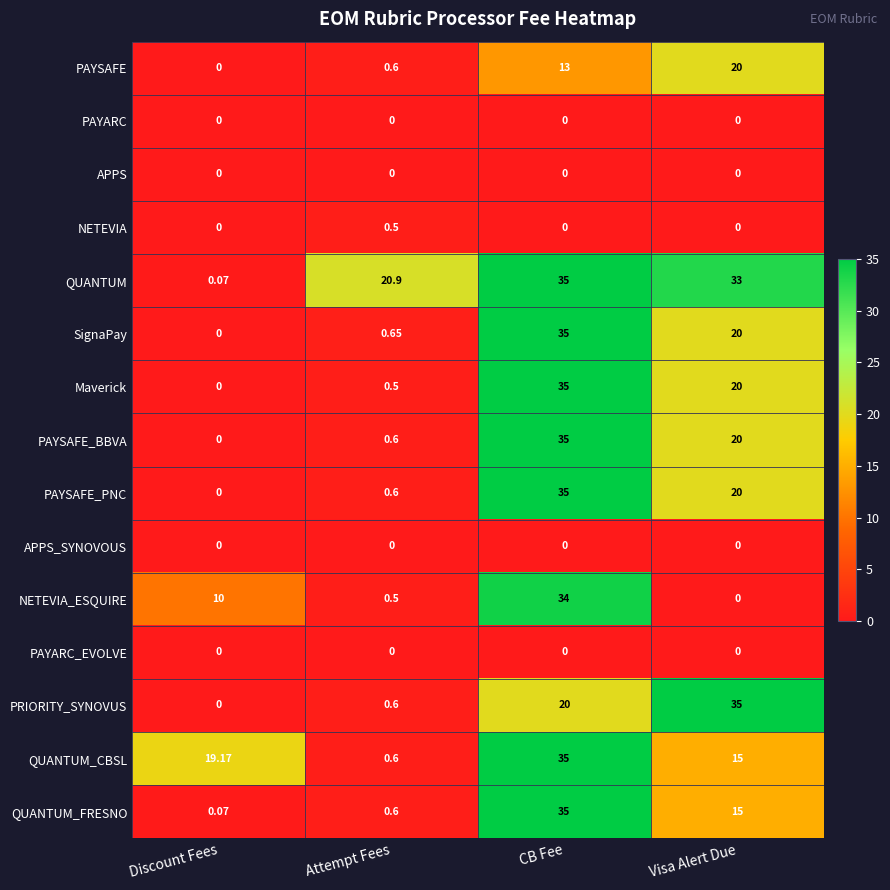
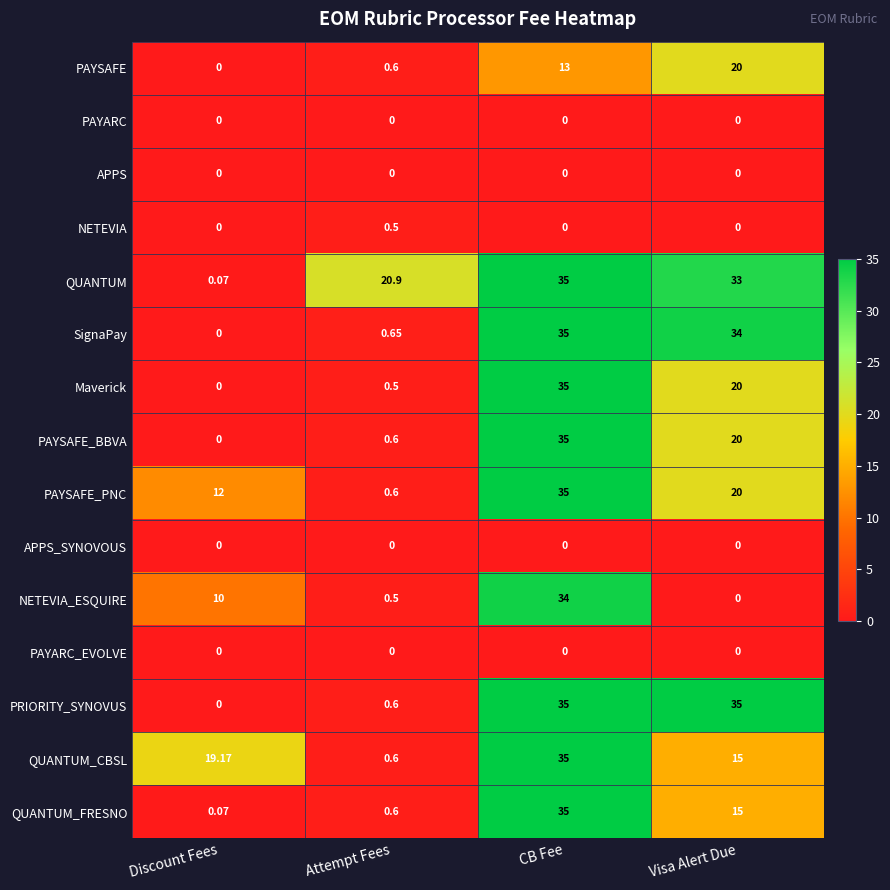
  {
    "PAYSAFE": {
      "Discount Fees": 0,
      "Attempt Fees": 0.6,
      "CB Fee": 13,
      "Visa Alert Due": 20
    },
    "PAYARC": {
      "Discount Fees": 0,
      "Attempt Fees": 0,
      "CB Fee": 0,
      "Visa Alert Due": 0
    },
    "APPS": {
      "Discount Fees": 0,
      "Attempt Fees": 0,
      "CB Fee": 0,
      "Visa Alert Due": 0
    },
    "NETEVIA": {
      "Discount Fees": 0,
      "Attempt Fees": 0.5,
      "CB Fee": 0,
      "Visa Alert Due": 0
    },
    "QUANTUM": {
      "Discount Fees": 0.07,
      "Attempt Fees": 20.9,
      "CB Fee": 35,
      "Visa Alert Due": 33
    },
    "SignaPay": {
      "Discount Fees": 0,
      "Attempt Fees": 0.65,
      "CB Fee": 35,
-     "Visa Alert Due": 20
+     "Visa Alert Due": 34
    },
    "Maverick": {
      "Discount Fees": 0,
      "Attempt Fees": 0.5,
      "CB Fee": 35,
      "Visa Alert Due": 20
    },
    "PAYSAFE_BBVA": {
      "Discount Fees": 0,
      "Attempt Fees": 0.6,
      "CB Fee": 35,
      "Visa Alert Due": 20
    },
    "PAYSAFE_PNC": {
-     "Discount Fees": 0,
+     "Discount Fees": 12,
      "Attempt Fees": 0.6,
      "CB Fee": 35,
      "Visa Alert Due": 20
    },
    "APPS_SYNOVOUS": {
      "Discount Fees": 0,
      "Attempt Fees": 0,
      "CB Fee": 0,
      "Visa Alert Due": 0
    },
    "NETEVIA_ESQUIRE": {
      "Discount Fees": 10,
      "Attempt Fees": 0.5,
      "CB Fee": 34,
      "Visa Alert Due": 0
    },
    "PAYARC_EVOLVE": {
      "Discount Fees": 0,
      "Attempt Fees": 0,
      "CB Fee": 0,
      "Visa Alert Due": 0
    },
    "PRIORITY_SYNOVUS": {
      "Discount Fees": 0,
      "Attempt Fees": 0.6,
-     "CB Fee": 20,
+     "CB Fee": 35,
      "Visa Alert Due": 35
    },
    "QUANTUM_CBSL": {
      "Discount Fees": 19.17,
      "Attempt Fees": 0.6,
      "CB Fee": 35,
      "Visa Alert Due": 15
    },
    "QUANTUM_FRESNO": {
      "Discount Fees": 0.07,
      "Attempt Fees": 0.6,
      "CB Fee": 35,
      "Visa Alert Due": 15
    }
  }
